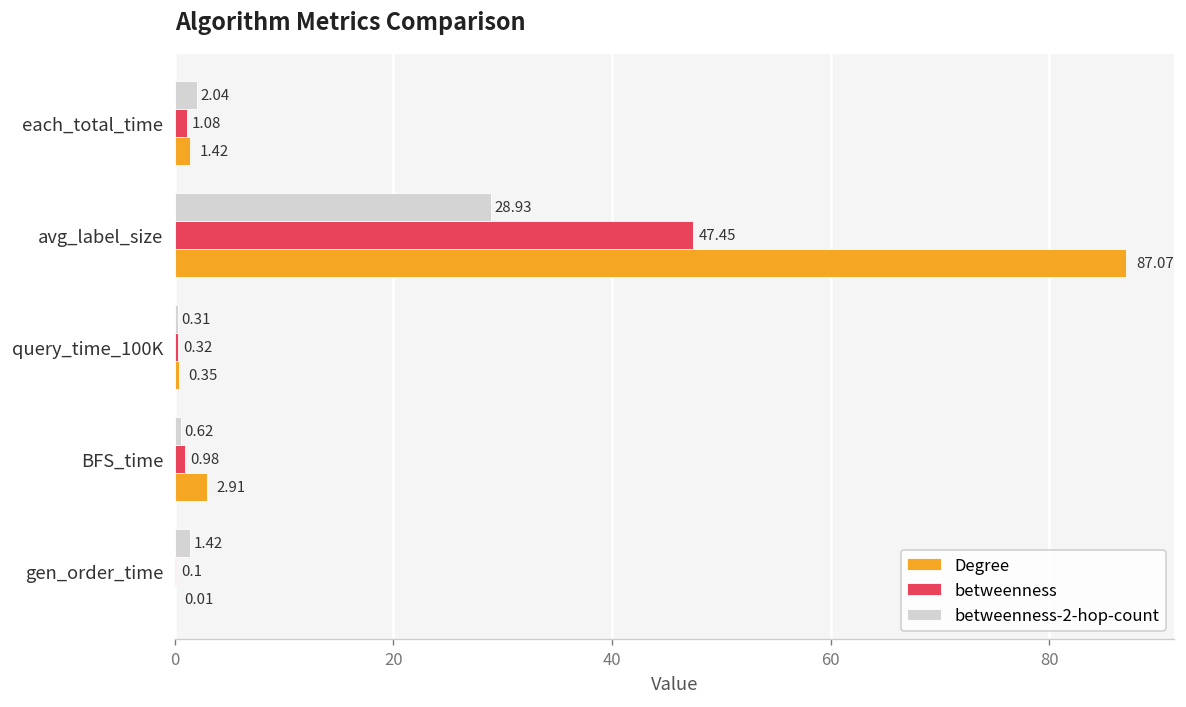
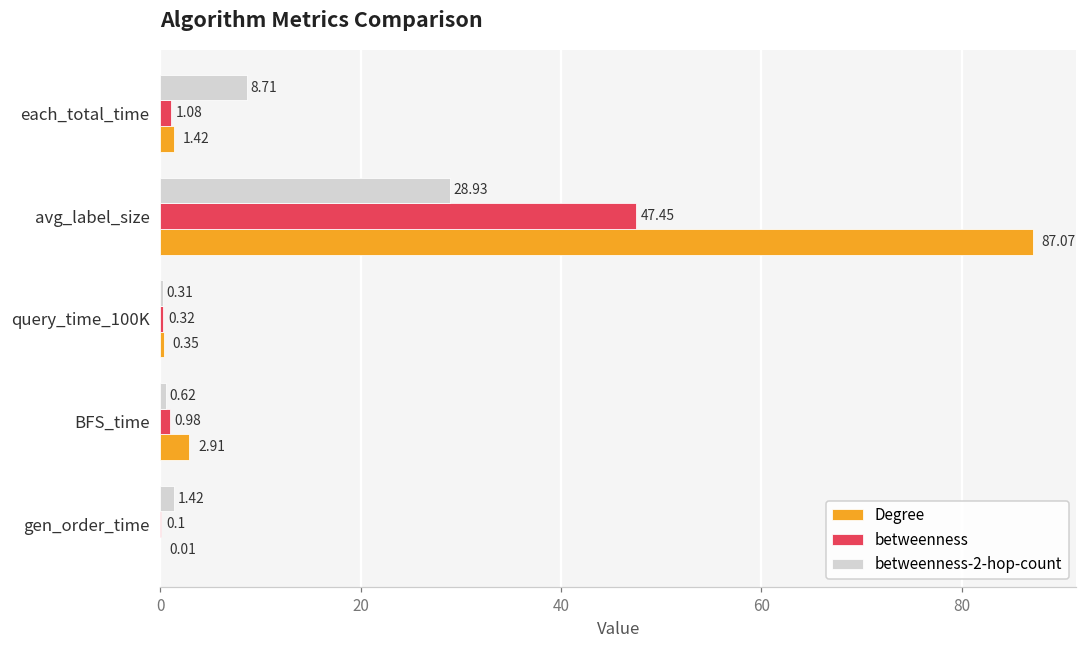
  {
    "Degree": {
      "each_total_time": 1.42,
      "avg_label_size": 87.07,
      "query_time_100K": 0.35,
      "BFS_time": 2.91,
      "gen_order_time": 0.01
    },
    "betweenness": {
      "each_total_time": 1.08,
      "avg_label_size": 47.45,
      "query_time_100K": 0.32,
      "BFS_time": 0.98,
      "gen_order_time": 0.1
    },
    "betweenness-2-hop-count": {
-     "each_total_time": 2.04,
+     "each_total_time": 8.71,
      "avg_label_size": 28.93,
      "query_time_100K": 0.31,
      "BFS_time": 0.62,
      "gen_order_time": 1.42
    }
  }
